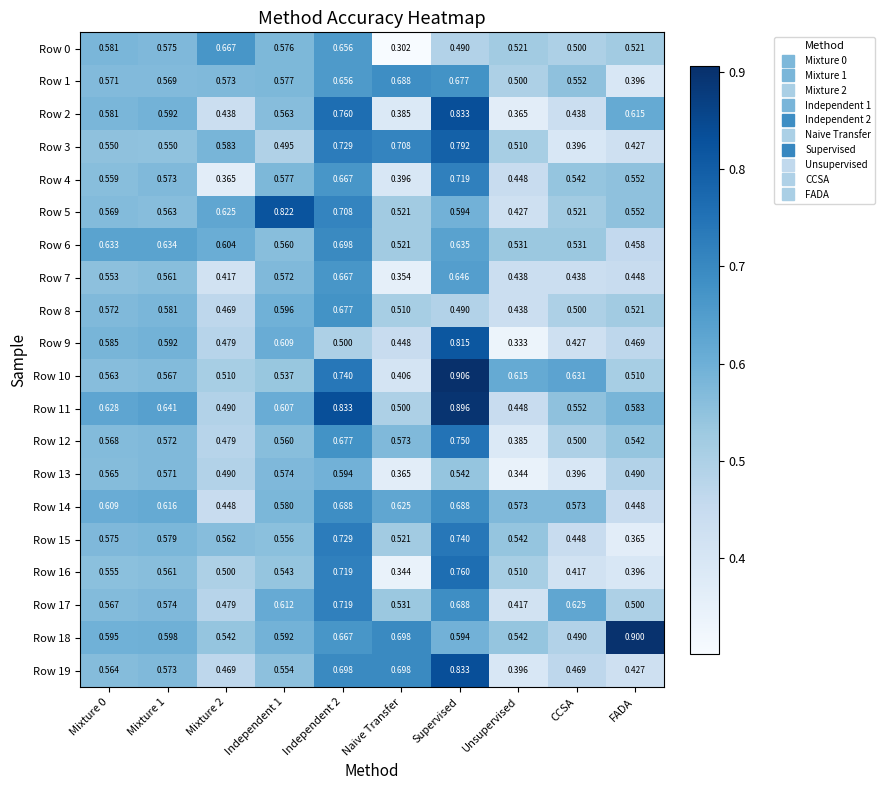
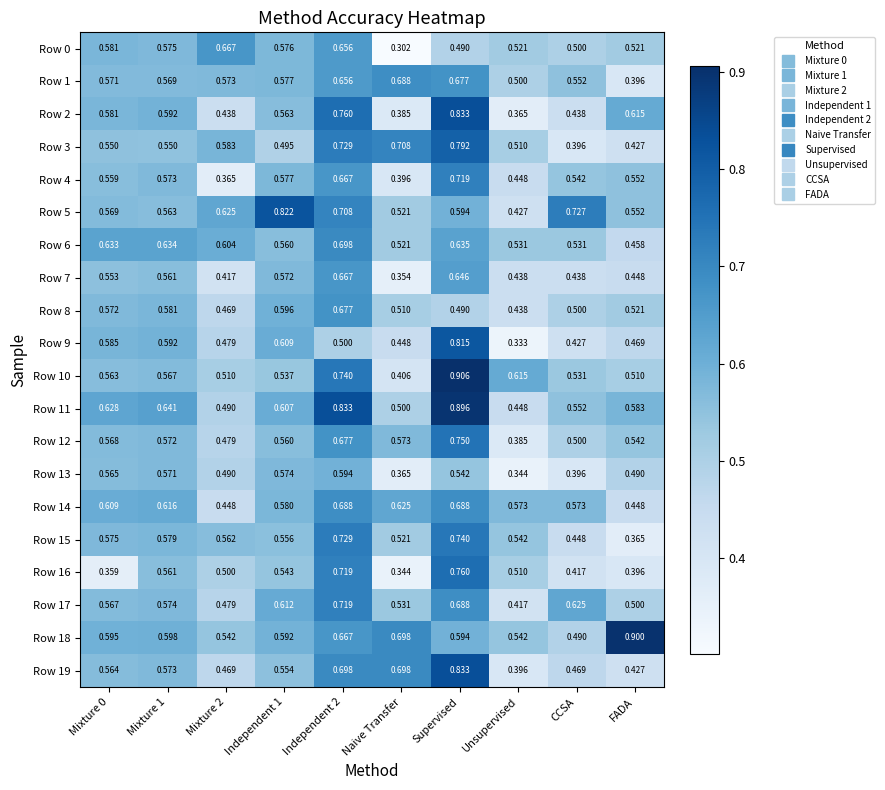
  {
    "Row 0": {
      "Mixture 0": 0.581,
      "Mixture 1": 0.575,
      "Mixture 2": 0.667,
      "Independent 1": 0.576,
      "Independent 2": 0.656,
      "Naive Transfer": 0.302,
      "Supervised": 0.490,
      "Unsupervised": 0.521,
      "CCSA": 0.500,
      "FADA": 0.521
    },
    "Row 1": {
      "Mixture 0": 0.571,
      "Mixture 1": 0.569,
      "Mixture 2": 0.573,
      "Independent 1": 0.577,
      "Independent 2": 0.656,
      "Naive Transfer": 0.688,
      "Supervised": 0.677,
      "Unsupervised": 0.500,
      "CCSA": 0.552,
      "FADA": 0.396
    },
    "Row 2": {
      "Mixture 0": 0.581,
      "Mixture 1": 0.592,
      "Mixture 2": 0.438,
      "Independent 1": 0.563,
      "Independent 2": 0.760,
      "Naive Transfer": 0.385,
      "Supervised": 0.833,
      "Unsupervised": 0.365,
      "CCSA": 0.438,
      "FADA": 0.615
    },
    "Row 3": {
      "Mixture 0": 0.550,
      "Mixture 1": 0.550,
      "Mixture 2": 0.583,
      "Independent 1": 0.495,
      "Independent 2": 0.729,
      "Naive Transfer": 0.708,
      "Supervised": 0.792,
      "Unsupervised": 0.510,
      "CCSA": 0.396,
      "FADA": 0.427
    },
    "Row 4": {
      "Mixture 0": 0.559,
      "Mixture 1": 0.573,
      "Mixture 2": 0.365,
      "Independent 1": 0.577,
      "Independent 2": 0.667,
      "Naive Transfer": 0.396,
      "Supervised": 0.719,
      "Unsupervised": 0.448,
      "CCSA": 0.542,
      "FADA": 0.552
    },
    "Row 5": {
      "Mixture 0": 0.569,
      "Mixture 1": 0.563,
      "Mixture 2": 0.625,
      "Independent 1": 0.822,
      "Independent 2": 0.708,
      "Naive Transfer": 0.521,
      "Supervised": 0.594,
      "Unsupervised": 0.427,
-     "CCSA": 0.521,
+     "CCSA": 0.727,
      "FADA": 0.552
    },
    "Row 6": {
      "Mixture 0": 0.633,
      "Mixture 1": 0.634,
      "Mixture 2": 0.604,
      "Independent 1": 0.560,
      "Independent 2": 0.698,
      "Naive Transfer": 0.521,
      "Supervised": 0.635,
      "Unsupervised": 0.531,
      "CCSA": 0.531,
      "FADA": 0.458
    },
    "Row 7": {
      "Mixture 0": 0.553,
      "Mixture 1": 0.561,
      "Mixture 2": 0.417,
      "Independent 1": 0.572,
      "Independent 2": 0.667,
      "Naive Transfer": 0.354,
      "Supervised": 0.646,
      "Unsupervised": 0.438,
      "CCSA": 0.438,
      "FADA": 0.448
    },
    "Row 8": {
      "Mixture 0": 0.572,
      "Mixture 1": 0.581,
      "Mixture 2": 0.469,
      "Independent 1": 0.596,
      "Independent 2": 0.677,
      "Naive Transfer": 0.510,
      "Supervised": 0.490,
      "Unsupervised": 0.438,
      "CCSA": 0.500,
      "FADA": 0.521
    },
    "Row 9": {
      "Mixture 0": 0.585,
      "Mixture 1": 0.592,
      "Mixture 2": 0.479,
      "Independent 1": 0.609,
      "Independent 2": 0.500,
      "Naive Transfer": 0.448,
      "Supervised": 0.815,
      "Unsupervised": 0.333,
      "CCSA": 0.427,
      "FADA": 0.469
    },
    "Row 10": {
      "Mixture 0": 0.563,
      "Mixture 1": 0.567,
      "Mixture 2": 0.510,
      "Independent 1": 0.537,
      "Independent 2": 0.740,
      "Naive Transfer": 0.406,
      "Supervised": 0.906,
      "Unsupervised": 0.615,
-     "CCSA": 0.631,
+     "CCSA": 0.531,
      "FADA": 0.510
    },
    "Row 11": {
      "Mixture 0": 0.628,
      "Mixture 1": 0.641,
      "Mixture 2": 0.490,
      "Independent 1": 0.607,
      "Independent 2": 0.833,
      "Naive Transfer": 0.500,
      "Supervised": 0.896,
      "Unsupervised": 0.448,
      "CCSA": 0.552,
      "FADA": 0.583
    },
    "Row 12": {
      "Mixture 0": 0.568,
      "Mixture 1": 0.572,
      "Mixture 2": 0.479,
      "Independent 1": 0.560,
      "Independent 2": 0.677,
      "Naive Transfer": 0.573,
      "Supervised": 0.750,
      "Unsupervised": 0.385,
      "CCSA": 0.500,
      "FADA": 0.542
    },
    "Row 13": {
      "Mixture 0": 0.565,
      "Mixture 1": 0.571,
      "Mixture 2": 0.490,
      "Independent 1": 0.574,
      "Independent 2": 0.594,
      "Naive Transfer": 0.365,
      "Supervised": 0.542,
      "Unsupervised": 0.344,
      "CCSA": 0.396,
      "FADA": 0.490
    },
    "Row 14": {
      "Mixture 0": 0.609,
      "Mixture 1": 0.616,
      "Mixture 2": 0.448,
      "Independent 1": 0.580,
      "Independent 2": 0.688,
      "Naive Transfer": 0.625,
      "Supervised": 0.688,
      "Unsupervised": 0.573,
      "CCSA": 0.573,
      "FADA": 0.448
    },
    "Row 15": {
      "Mixture 0": 0.575,
      "Mixture 1": 0.579,
      "Mixture 2": 0.562,
      "Independent 1": 0.556,
      "Independent 2": 0.729,
      "Naive Transfer": 0.521,
      "Supervised": 0.740,
      "Unsupervised": 0.542,
      "CCSA": 0.448,
      "FADA": 0.365
    },
    "Row 16": {
-     "Mixture 0": 0.555,
+     "Mixture 0": 0.359,
      "Mixture 1": 0.561,
      "Mixture 2": 0.500,
      "Independent 1": 0.543,
      "Independent 2": 0.719,
      "Naive Transfer": 0.344,
      "Supervised": 0.760,
      "Unsupervised": 0.510,
      "CCSA": 0.417,
      "FADA": 0.396
    },
    "Row 17": {
      "Mixture 0": 0.567,
      "Mixture 1": 0.574,
      "Mixture 2": 0.479,
      "Independent 1": 0.612,
      "Independent 2": 0.719,
      "Naive Transfer": 0.531,
      "Supervised": 0.688,
      "Unsupervised": 0.417,
      "CCSA": 0.625,
      "FADA": 0.500
    },
    "Row 18": {
      "Mixture 0": 0.595,
      "Mixture 1": 0.598,
      "Mixture 2": 0.542,
      "Independent 1": 0.592,
      "Independent 2": 0.667,
      "Naive Transfer": 0.698,
      "Supervised": 0.594,
      "Unsupervised": 0.542,
      "CCSA": 0.490,
      "FADA": 0.900
    },
    "Row 19": {
      "Mixture 0": 0.564,
      "Mixture 1": 0.573,
      "Mixture 2": 0.469,
      "Independent 1": 0.554,
      "Independent 2": 0.698,
      "Naive Transfer": 0.698,
      "Supervised": 0.833,
      "Unsupervised": 0.396,
      "CCSA": 0.469,
      "FADA": 0.427
    }
  }
